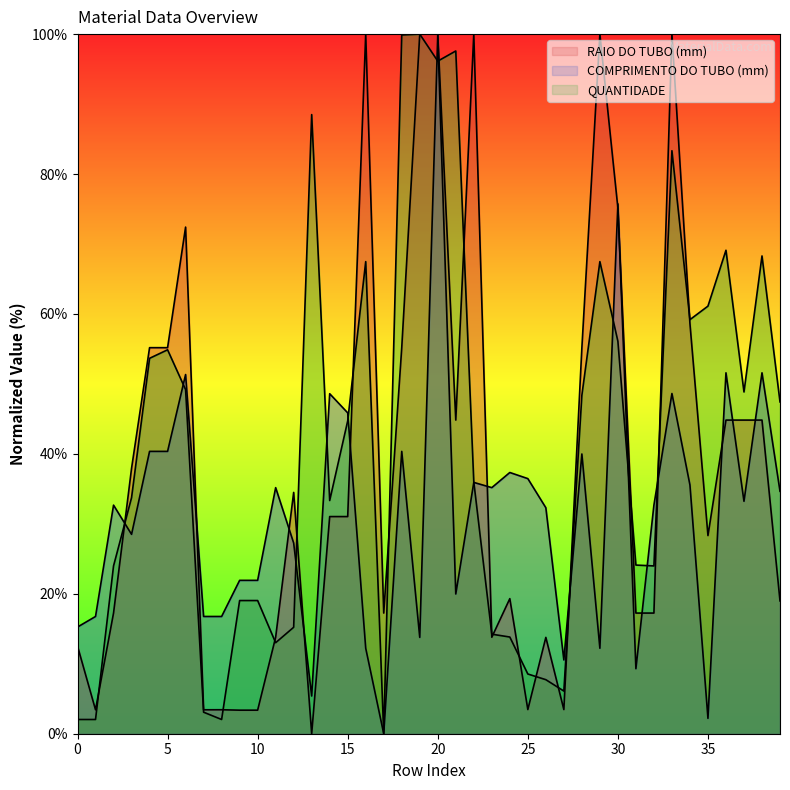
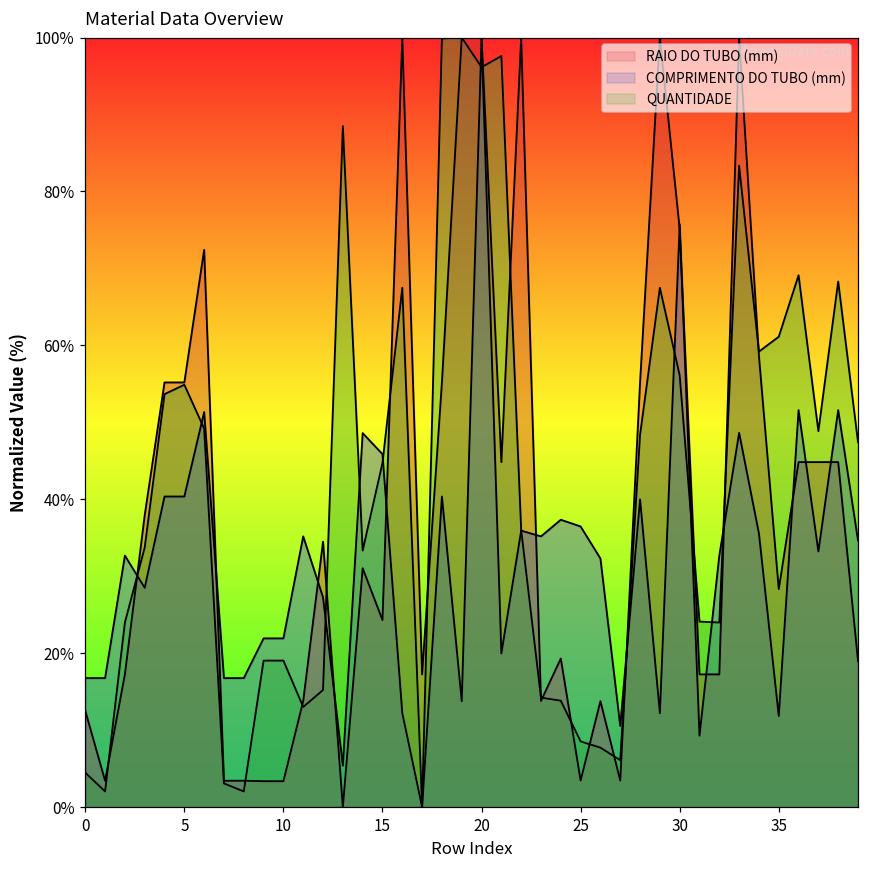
  {
    "QUANTIDADE": {
-     "0": "2%",
+     "0": "4%",
      "10": "19%",
      "15": "45%",
      "20": "96%",
      "25": "9%",
      "30": "56%",
      "35": "61%"
    },
    "RAIO DO TUBO (mm)": {
      "0": "13%",
      "10": "3%",
-     "15": "31%",
+     "15": "24%",
      "25": "3%",
      "30": "75%",
      "35": "28%"
    },
    "COMPRIMENTO DO TUBO (mm)": {
-     "0": "15%",
+     "0": "17%",
      "5": "40%",
      "10": "22%",
      "15": "46%",
      "25": "36%",
      "30": "76%",
-     "35": "2%"
+     "35": "12%"
    }
  }
